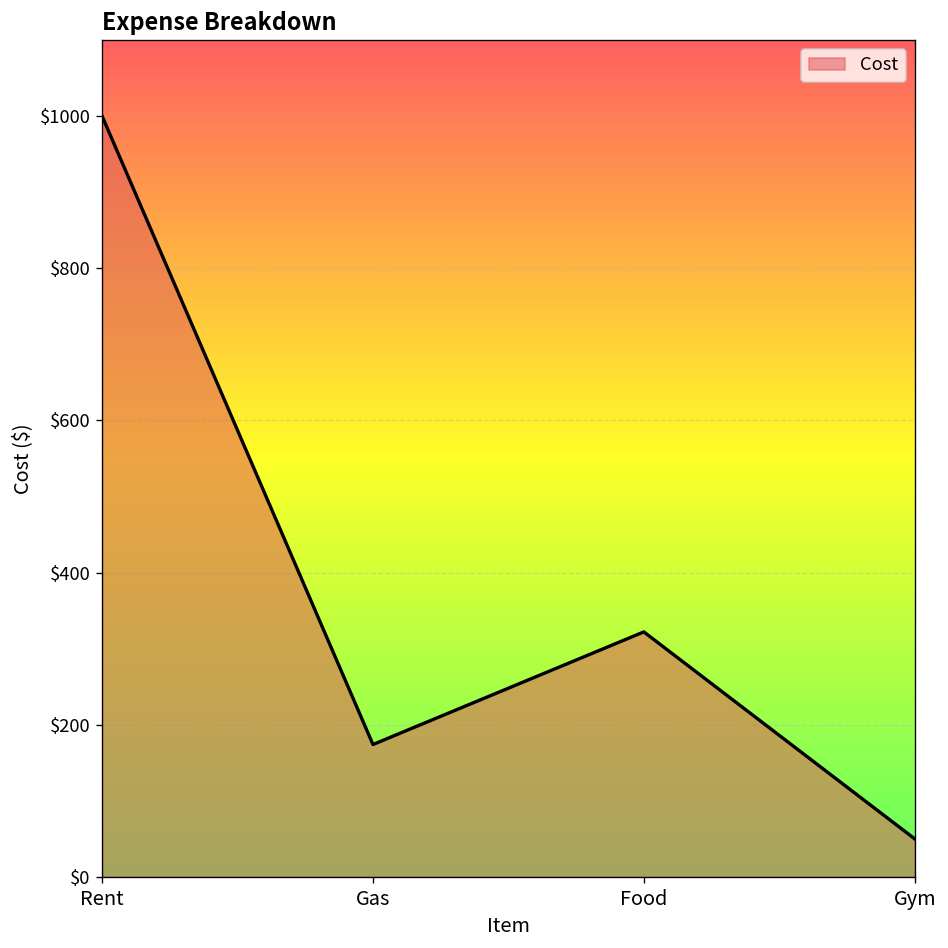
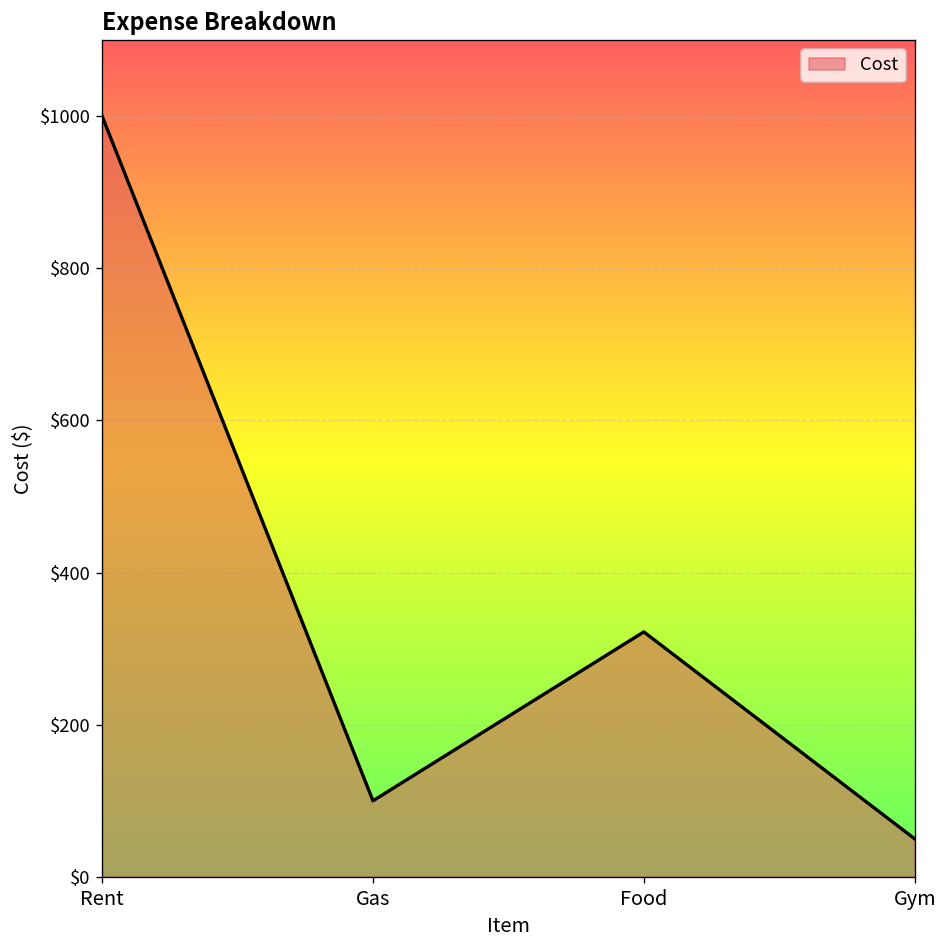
  {
    "Rent": "$1000",
-   "Gas": "$170",
+   "Gas": "$100",
    "Food": "$320",
    "Gym": "$50"
  }
